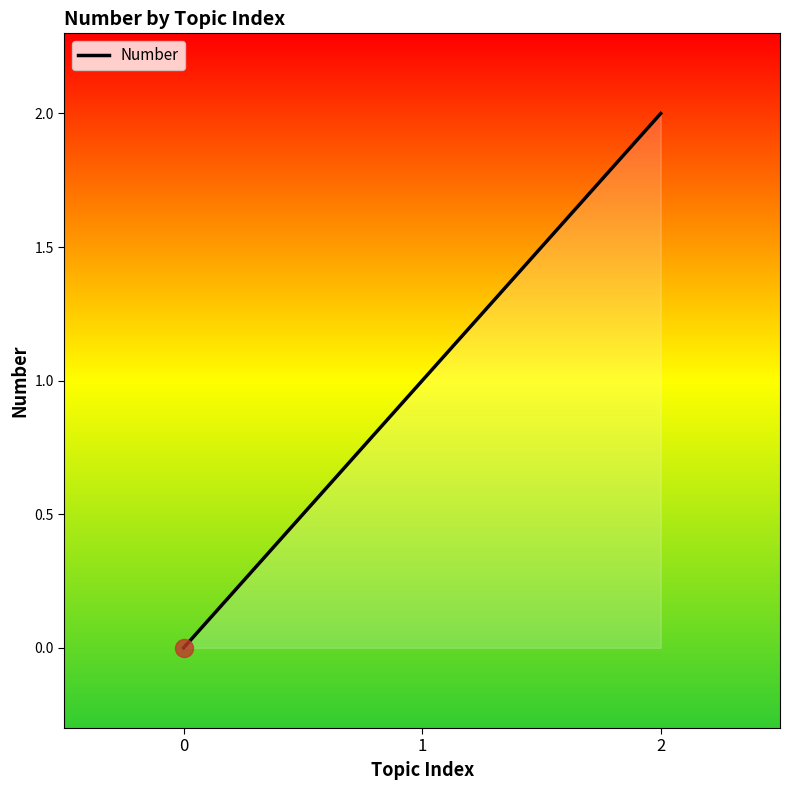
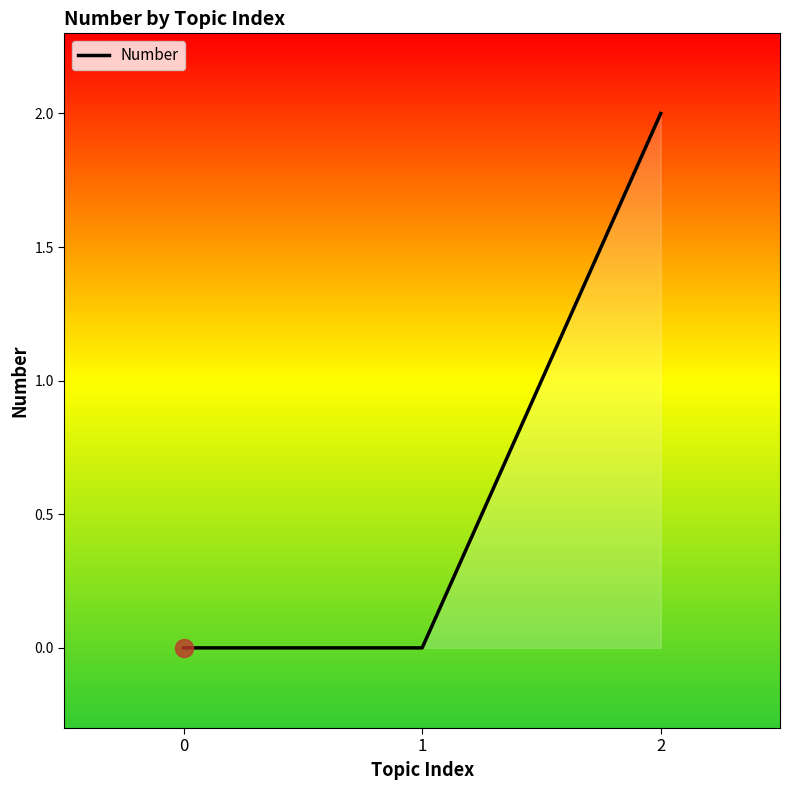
  {
    "Number": {
-     "1": 1,
+     "1": 0,
      "2": 2
    }
  }
